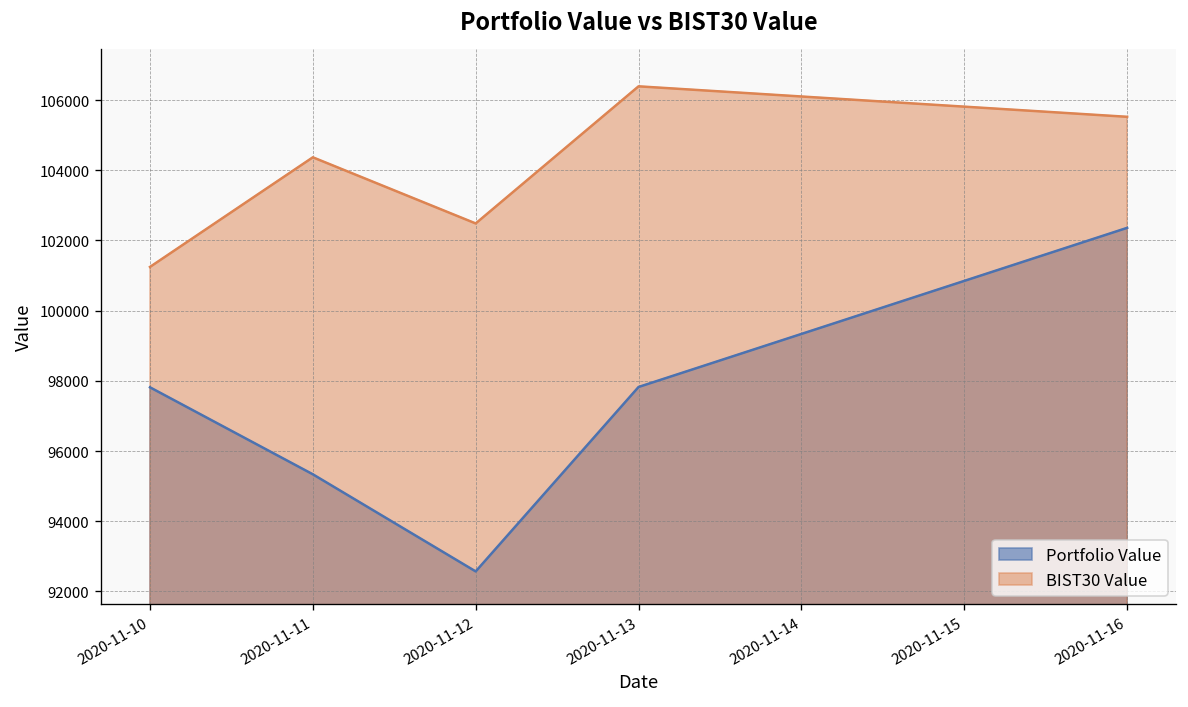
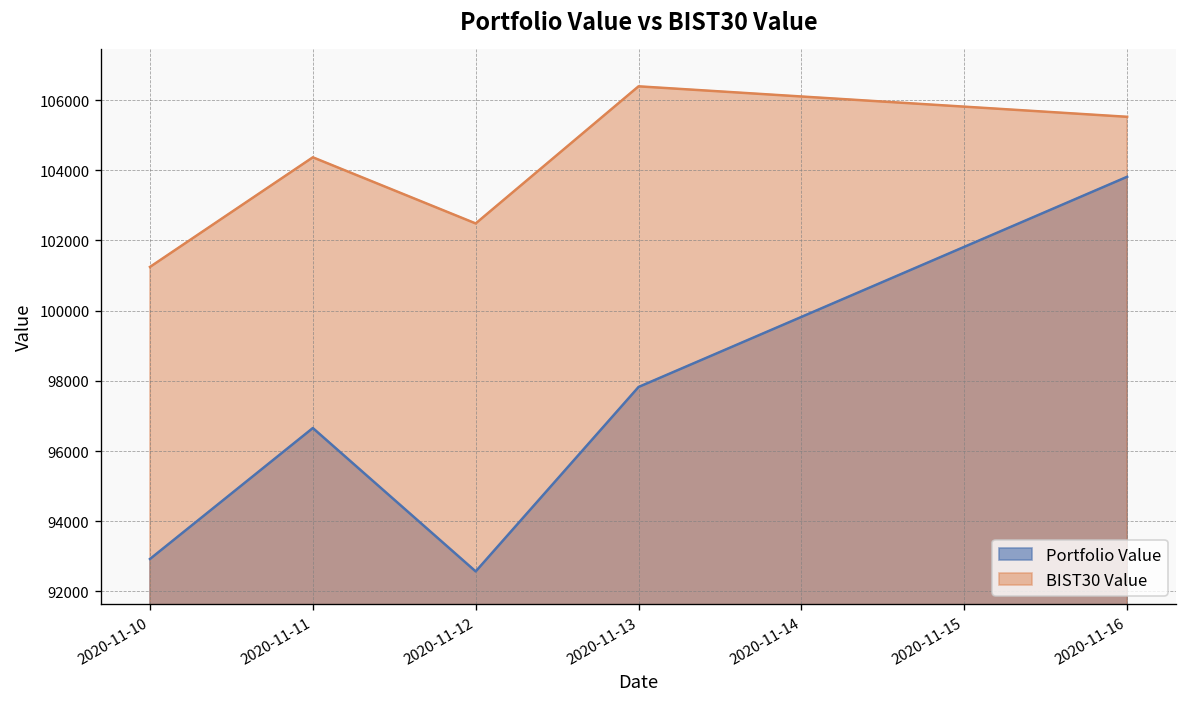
  {
    "Portfolio Value": {
-     "2020-11-10": 97800,
-     "2020-11-11": 95300,
+     "2020-11-10": 92900,
+     "2020-11-11": 96700,
      "2020-11-12": 92600,
      "2020-11-13": 97800,
-     "2020-11-16": 102400
+     "2020-11-16": 103800
    },
    "BIST30 Value": {
      "2020-11-10": 101200,
      "2020-11-11": 104400,
      "2020-11-12": 102500,
      "2020-11-13": 106400,
      "2020-11-16": 105500
    }
  }
